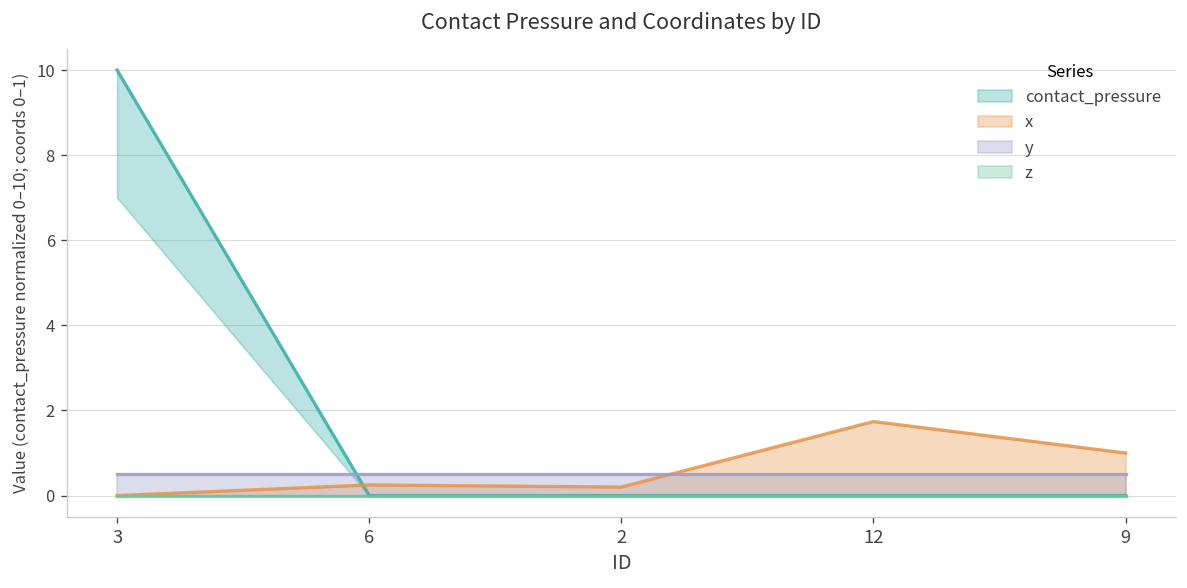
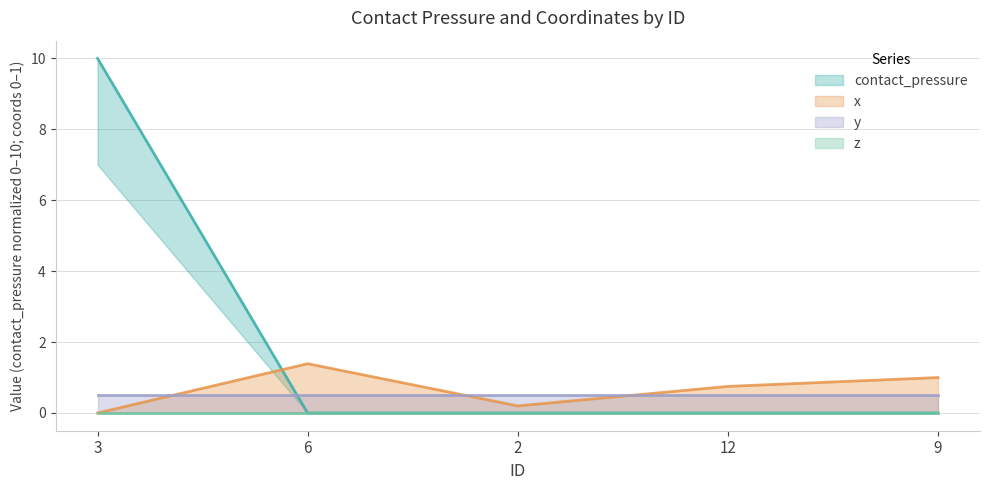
  {
    "x": {
-     "6": 0.3,
+     "6": 1.4,
      "2": 0.2,
-     "12": 1.7,
+     "12": 0.8,
      "9": 1.0
    }
  }
